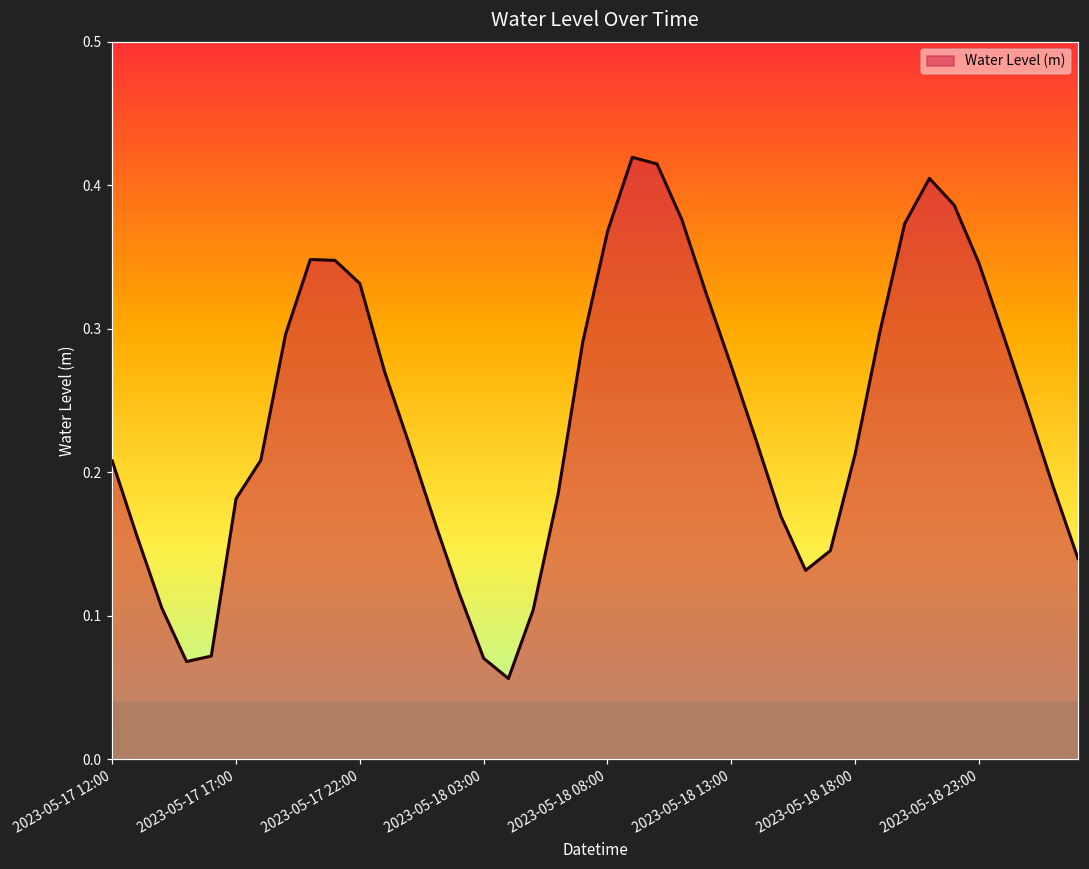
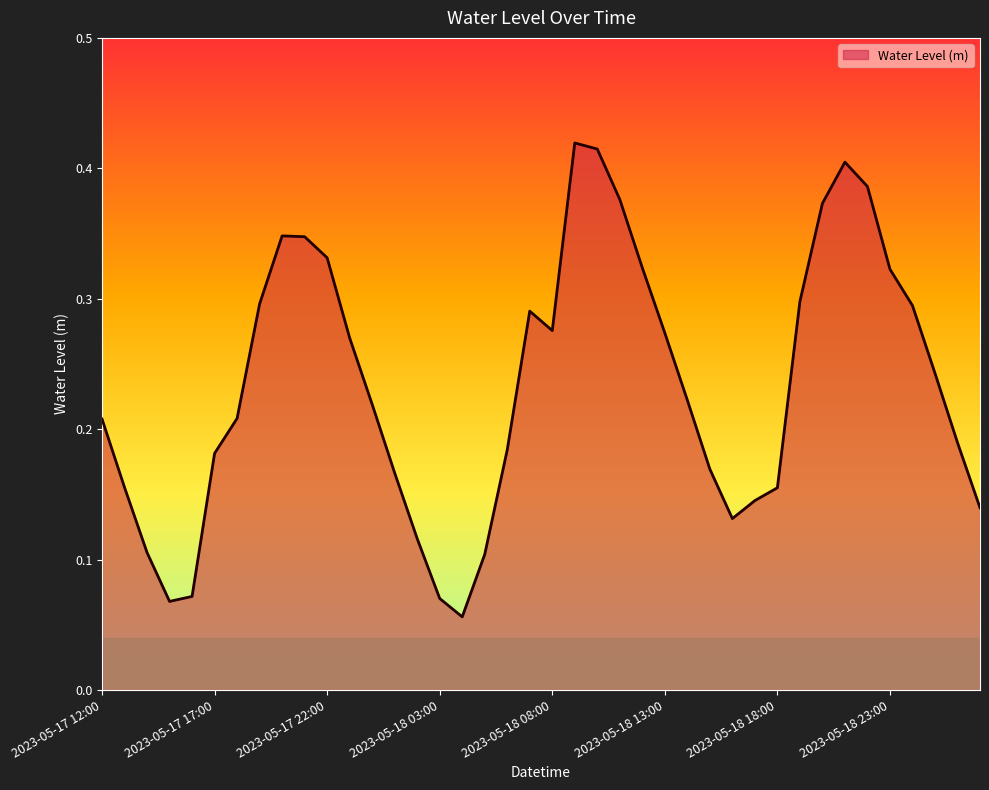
  {
    "2023-05-17 12:00": 0.208,
    "2023-05-17 17:00": 0.181,
    "2023-05-17 22:00": 0.331,
    "2023-05-18 03:00": 0.070,
-   "2023-05-18 08:00": 0.368,
+   "2023-05-18 08:00": 0.276,
    "2023-05-18 13:00": 0.274,
-   "2023-05-18 18:00": 0.213,
-   "2023-05-18 23:00": 0.346
+   "2023-05-18 18:00": 0.155,
+   "2023-05-18 23:00": 0.323
  }
